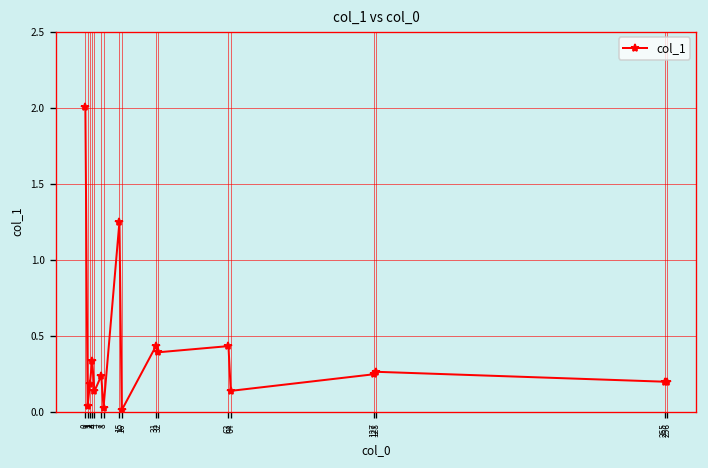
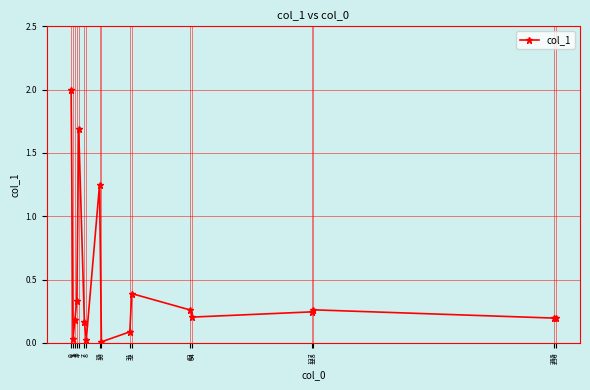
  {
    "0": 2.00,
    "1": 0.03,
    "2": 0.18,
    "3": 0.33,
-   "4": 0.13,
-   "7": 0.24,
+   "4": 1.69,
+   "7": 0.16,
    "8": 0.03,
    "15": 1.25,
    "16": 0.01,
-   "31": 0.43,
+   "31": 0.09,
    "32": 0.39,
-   "63": 0.43,
-   "64": 0.14,
+   "63": 0.26,
+   "64": 0.20,
    "127": 0.25,
    "128": 0.26,
    "255": 0.20,
    "256": 0.20
  }
